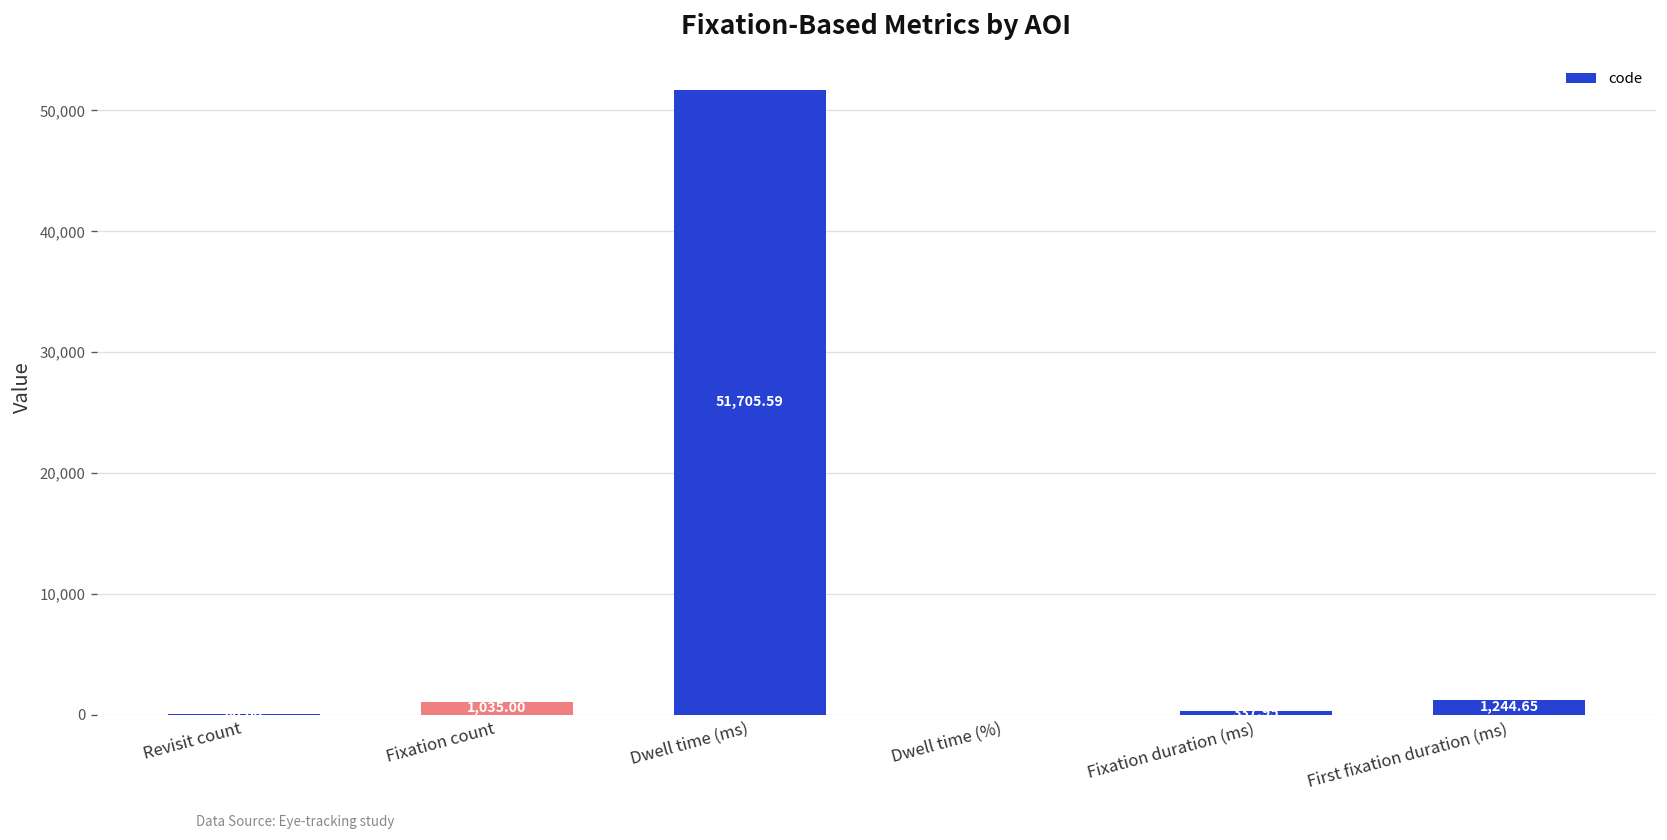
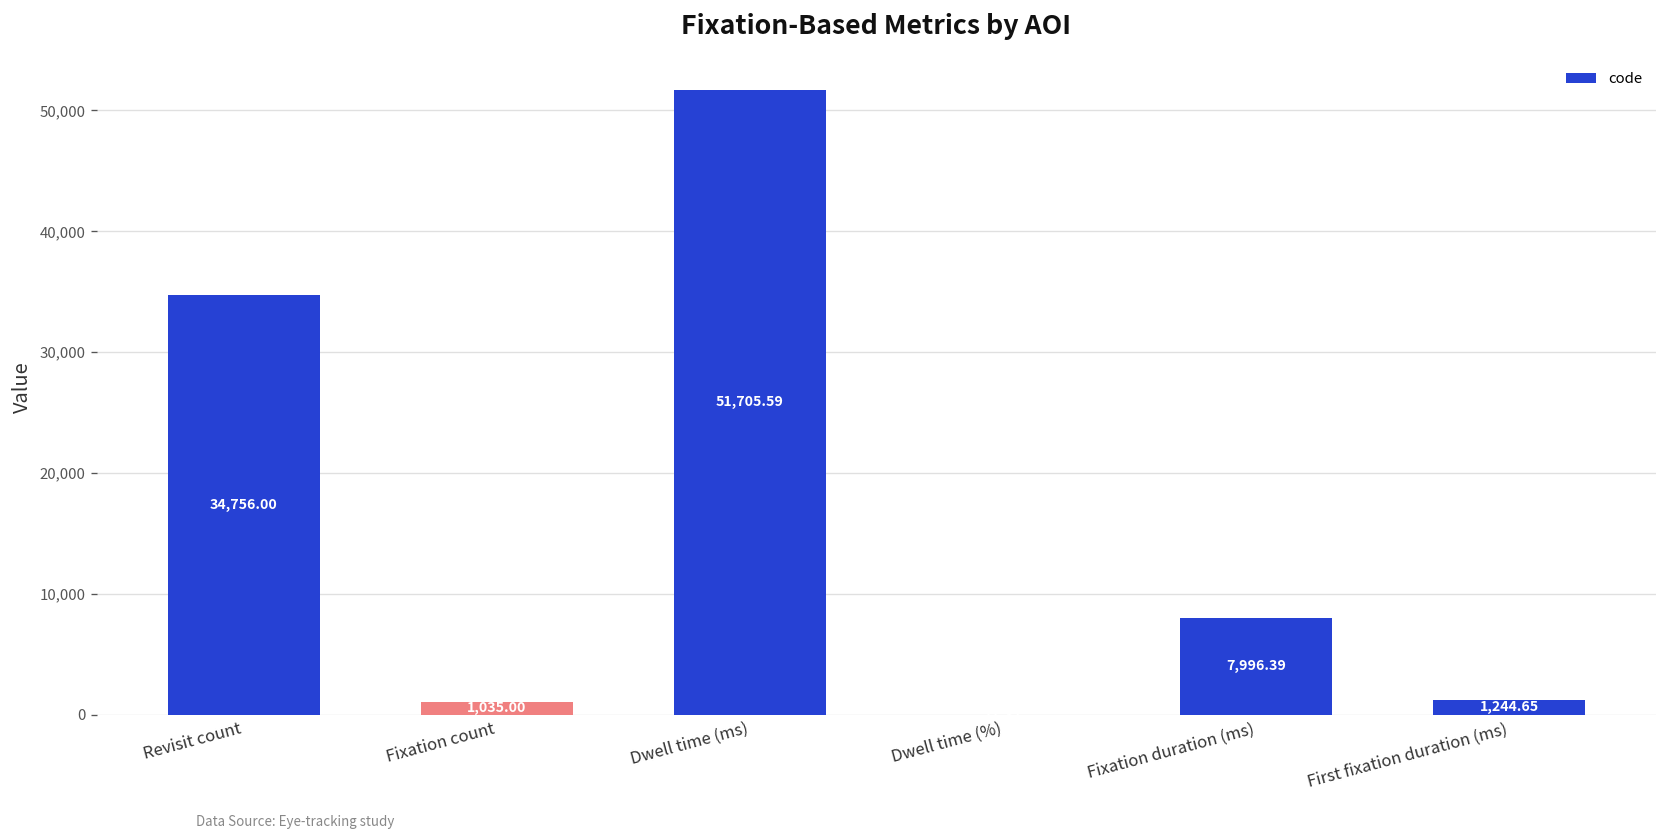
  {
-   "Revisit count": "0",
-   "Fixation duration (ms)": "300"
+   "Revisit count": "34,800",
+   "Fixation duration (ms)": "8,000"
  }
